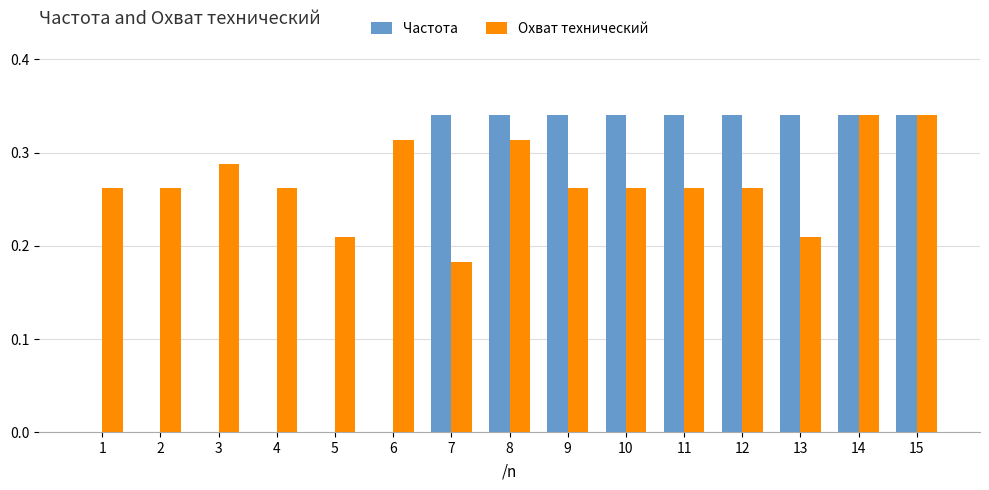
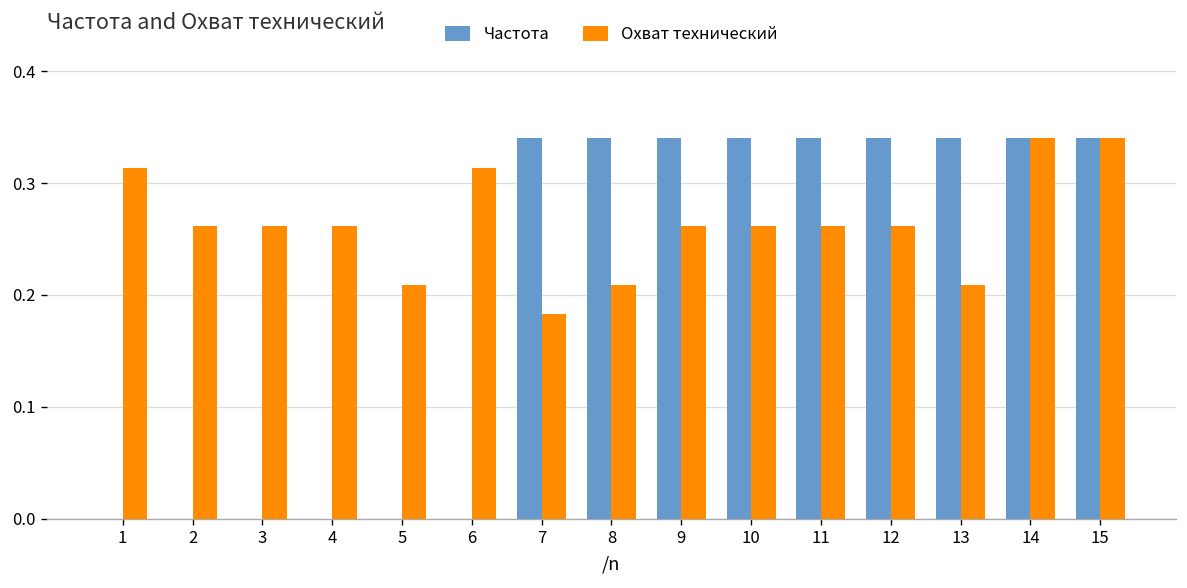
  {
    "Частота": {
      "7": 0.34,
      "8": 0.34,
      "9": 0.34,
      "10": 0.34,
      "11": 0.34,
      "12": 0.34,
      "13": 0.34,
      "14": 0.34,
      "15": 0.34
    },
    "Охват технический": {
-     "1": 0.26,
+     "1": 0.31,
      "2": 0.26,
-     "3": 0.29,
+     "3": 0.26,
      "4": 0.26,
      "5": 0.21,
      "6": 0.31,
      "7": 0.18,
-     "8": 0.31,
+     "8": 0.21,
      "9": 0.26,
      "10": 0.26,
      "11": 0.26,
      "12": 0.26,
      "13": 0.21,
      "14": 0.34,
      "15": 0.34
    }
  }
